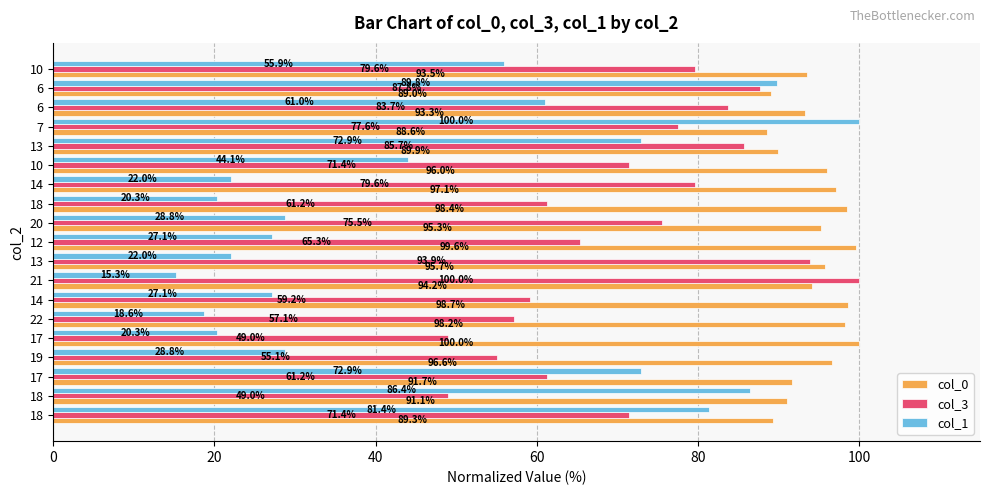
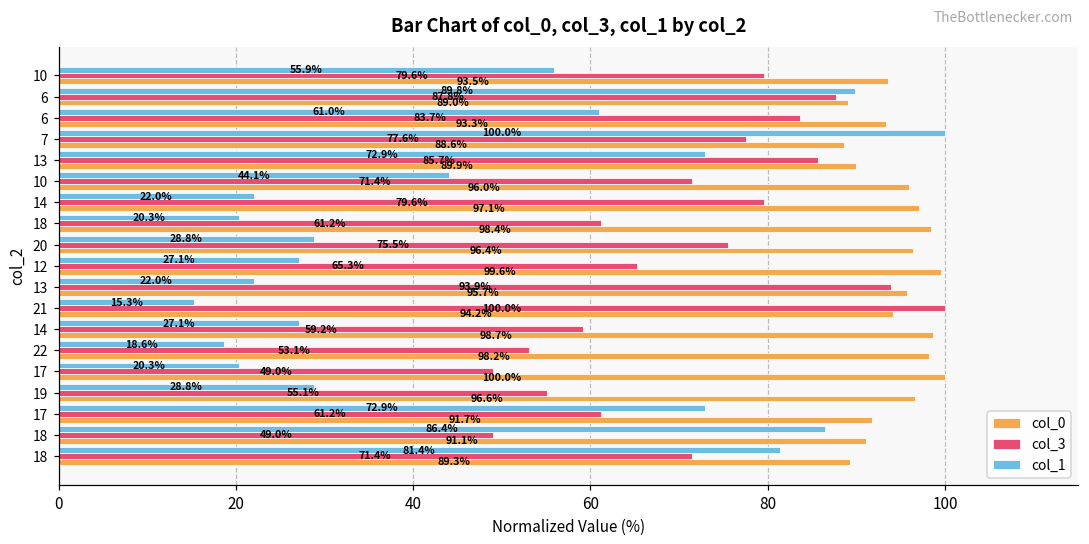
  {
    "col_0": {
      "7": "88.6%",
-     "20": "95.3%",
+     "20": "96.4%",
      "12": "99.6%",
      "21": "94.2%",
      "22": "98.2%",
      "19": "96.6%"
    },
    "col_3": {
      "7": "77.6%",
      "20": "75.5%",
      "12": "65.3%",
      "21": "100.0%",
-     "22": "57.1%",
+     "22": "53.1%",
      "19": "55.1%"
    },
    "col_1": {
      "7": "100.0%",
      "20": "28.8%",
      "12": "27.1%",
      "21": "15.3%",
      "22": "18.6%",
      "19": "28.8%"
    }
  }
